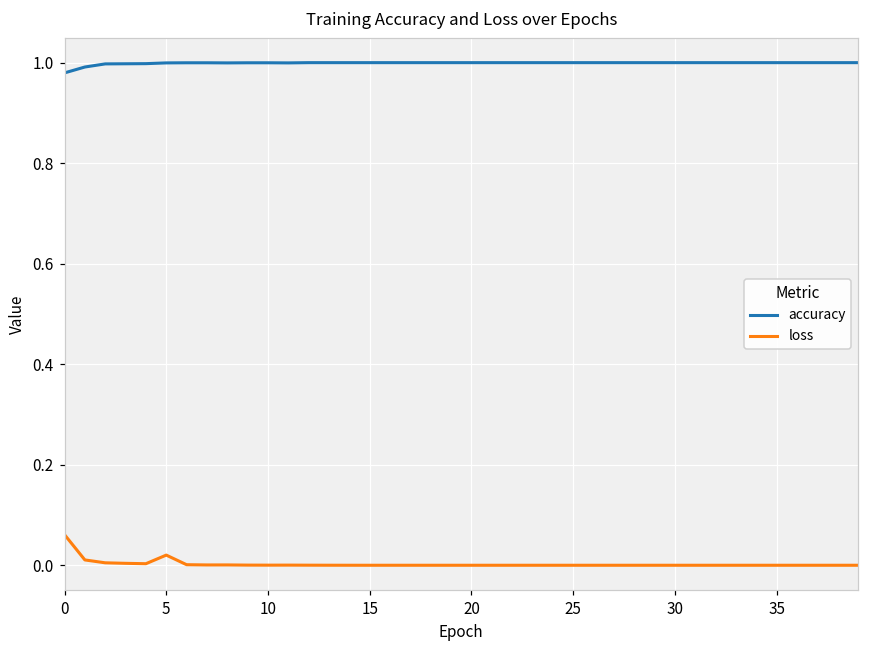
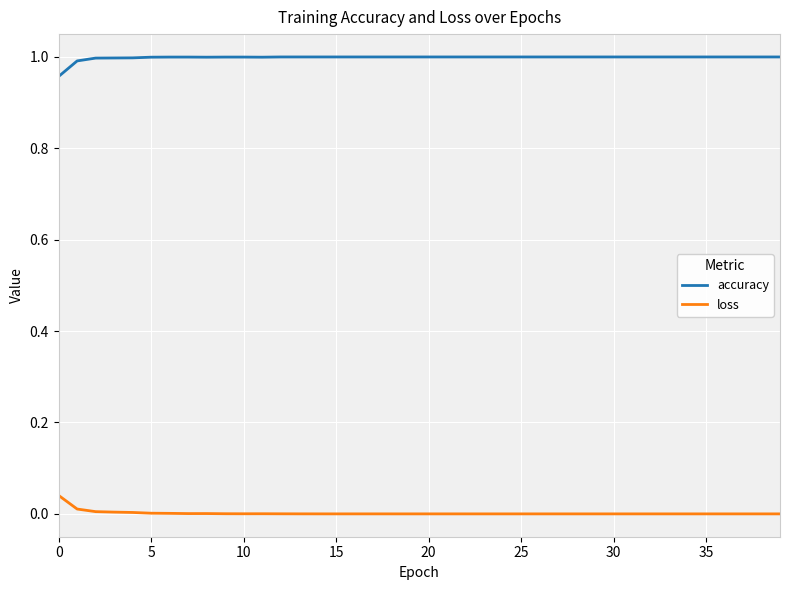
  {
    "accuracy": {
-     "0": 0.98,
+     "0": 0.96,
      "5": 1.00,
      "10": 1.00,
      "15": 1.00,
      "20": 1.00,
      "25": 1.00,
      "30": 1.00,
      "35": 1.00
    },
    "loss": {
-     "0": 0.06,
-     "5": 0.02,
+     "0": 0.04,
+     "5": 0.00,
      "10": 0.00,
      "15": 0.00,
      "20": 0.00,
      "25": 0.00,
      "30": 0.00,
      "35": 0.00
    }
  }
